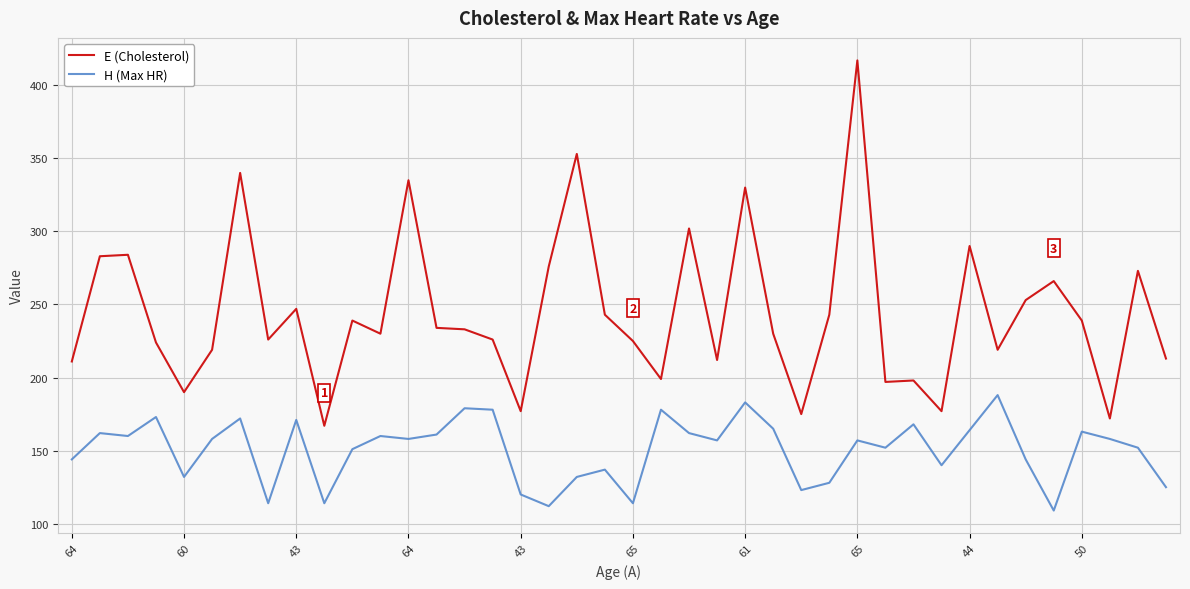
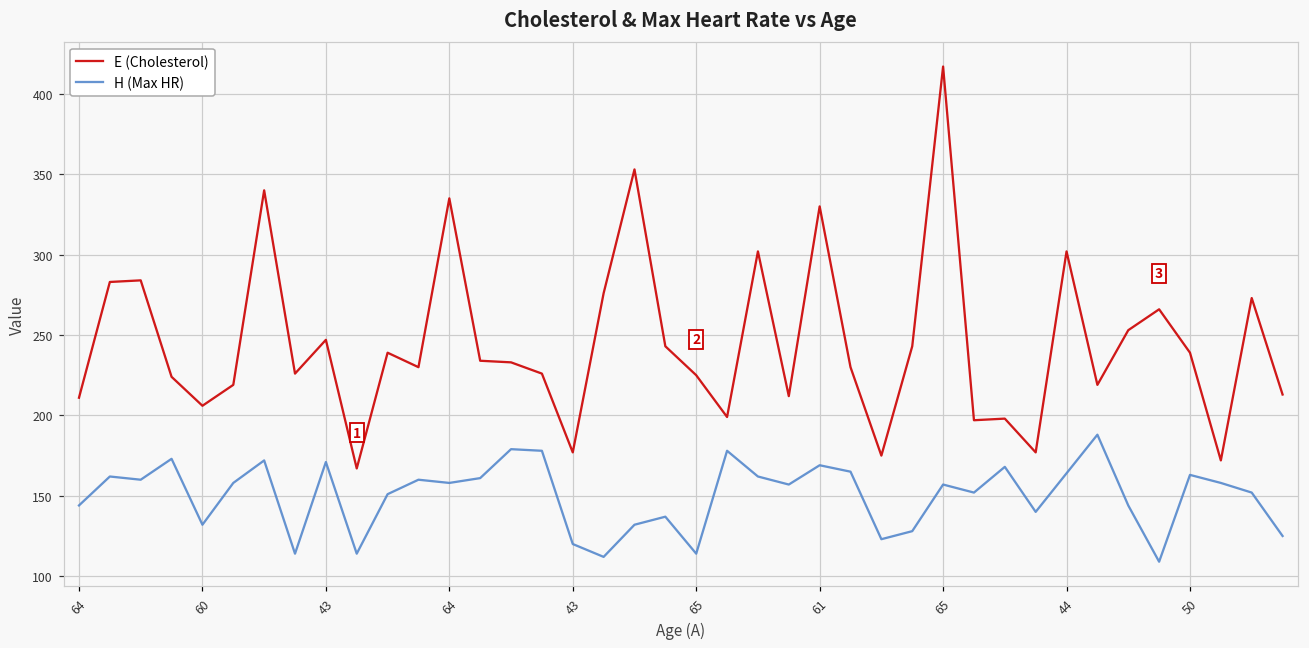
  {
    "E (Cholesterol)": {
-     "60": 190,
+     "60": 206,
      "61": 330,
-     "44": 290,
+     "44": 302,
      "50": 239
    },
    "H (Max HR)": {
      "60": 132,
-     "61": 183,
+     "61": 169,
      "44": 164,
      "50": 163
    }
  }
